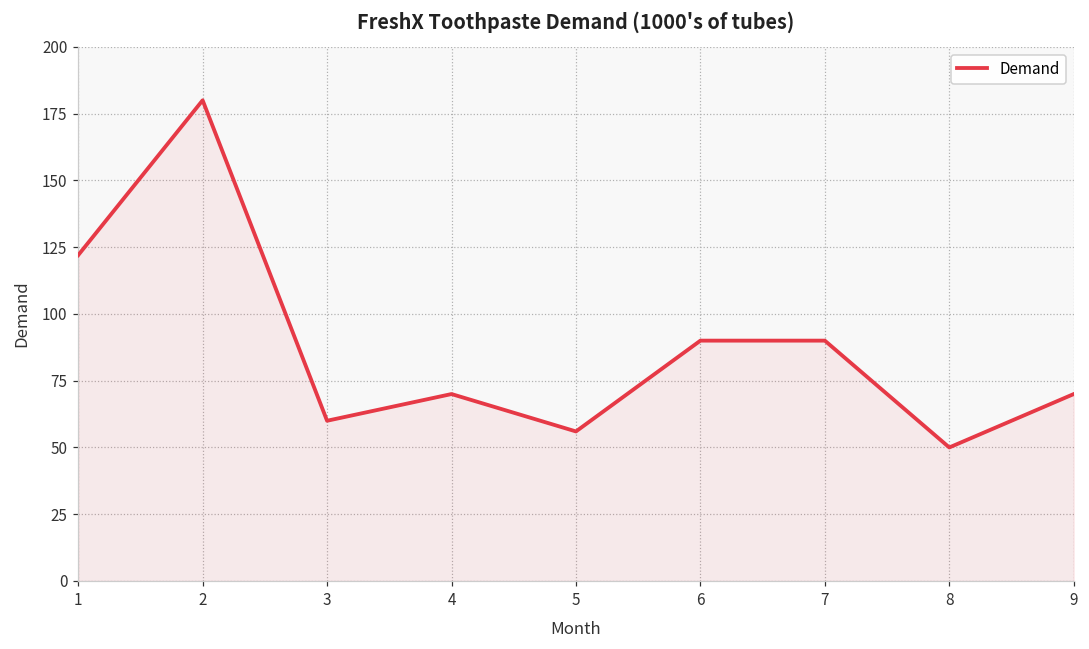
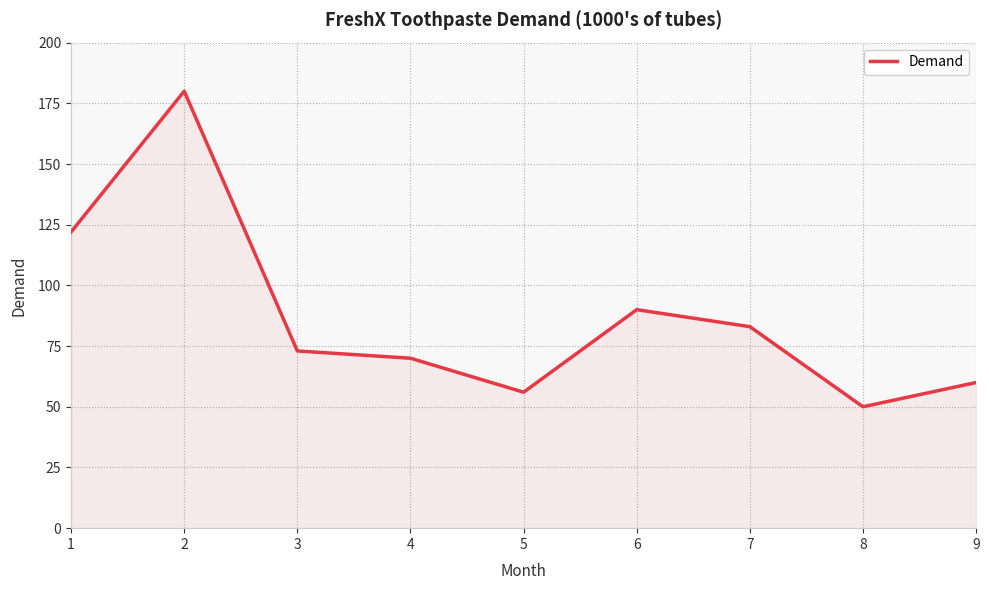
  {
    "1": 122,
    "2": 180,
-   "3": 60,
+   "3": 73,
    "4": 70,
    "5": 56,
    "6": 90,
-   "7": 90,
+   "7": 83,
    "8": 50,
-   "9": 70
+   "9": 60
  }
